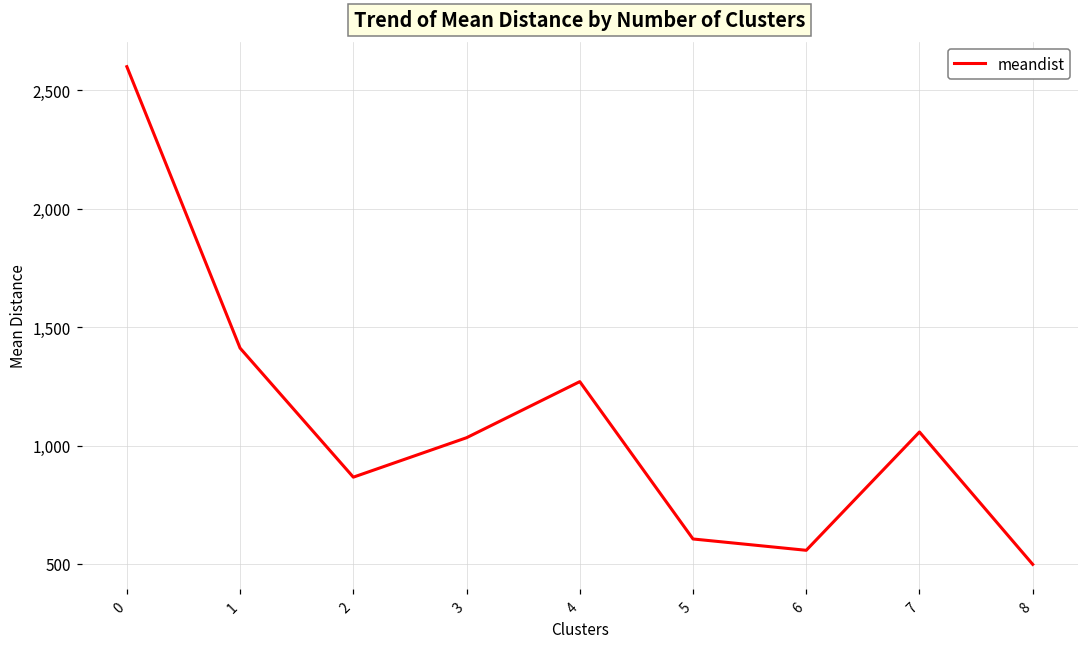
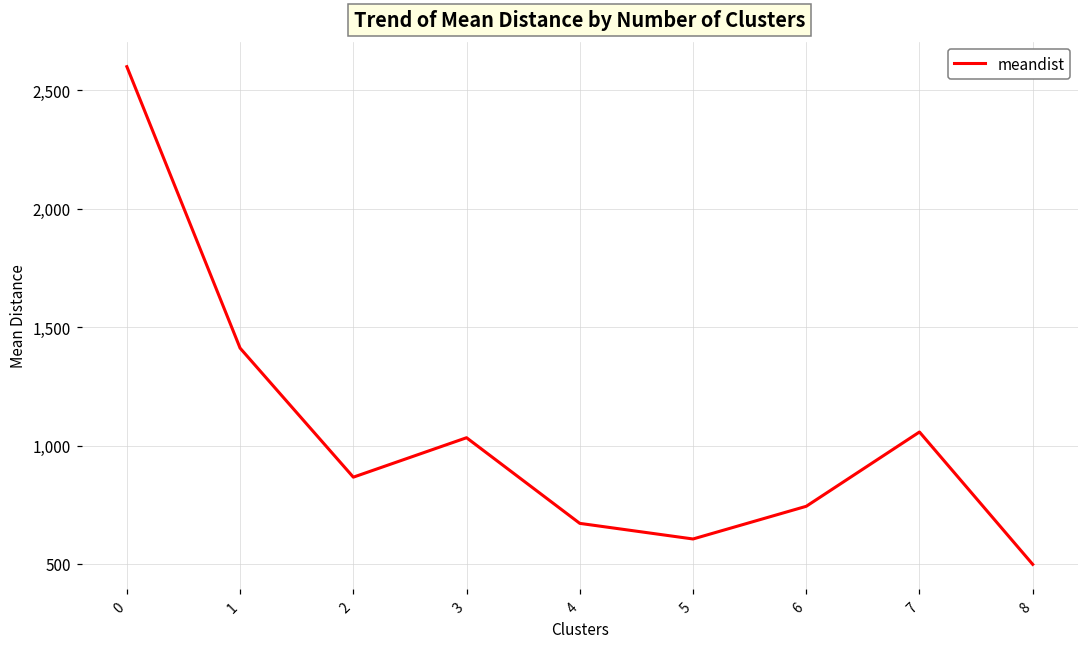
  {
    "0": "2,600",
    "1": "1,410",
    "2": "870",
    "3": "1,030",
-   "4": "1,270",
+   "4": "670",
    "5": "610",
-   "6": "560",
+   "6": "740",
    "7": "1,060",
    "8": "500"
  }
